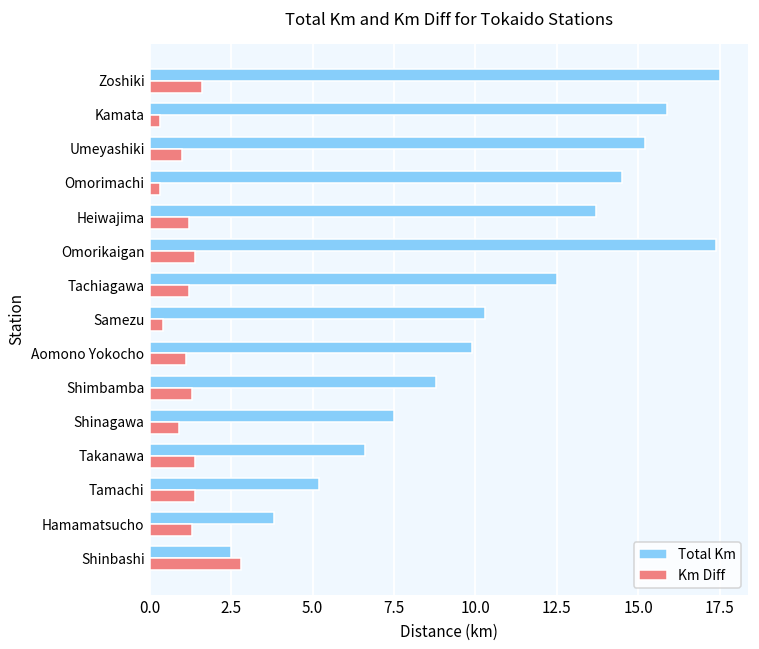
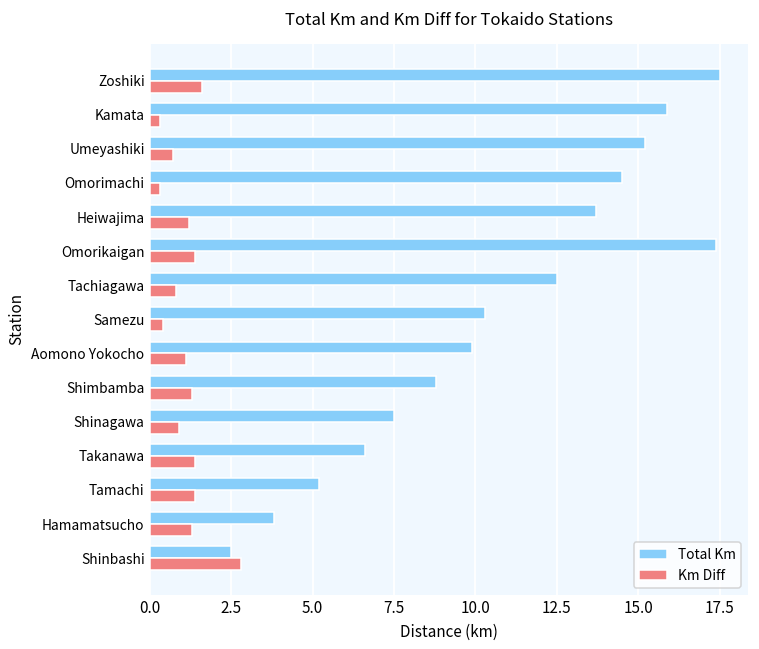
  {
    "Total Km": {
      "Zoshiki": 17.5,
      "Kamata": 15.9,
      "Umeyashiki": 15.2,
      "Omorimachi": 14.5,
      "Heiwajima": 13.7,
      "Omorikaigan": 17.4,
      "Tachiagawa": 12.5,
      "Samezu": 10.3,
      "Aomono Yokocho": 9.9,
      "Shimbamba": 8.8,
      "Shinagawa": 7.5,
      "Takanawa": 6.6,
      "Tamachi": 5.2,
      "Hamamatsucho": 3.8,
      "Shinbashi": 2.5
    },
    "Km Diff": {
      "Zoshiki": 1.6,
      "Kamata": 0.3,
-     "Umeyashiki": 1.0,
+     "Umeyashiki": 0.7,
      "Omorimachi": 0.3,
      "Heiwajima": 1.2,
      "Omorikaigan": 1.4,
-     "Tachiagawa": 1.2,
+     "Tachiagawa": 0.8,
      "Samezu": 0.4,
      "Aomono Yokocho": 1.1,
      "Shimbamba": 1.3,
      "Shinagawa": 0.9,
      "Takanawa": 1.4,
      "Tamachi": 1.4,
      "Hamamatsucho": 1.3,
      "Shinbashi": 2.8
    }
  }
